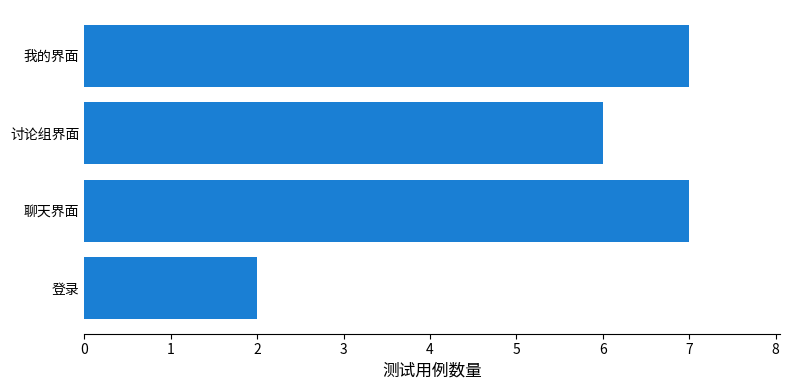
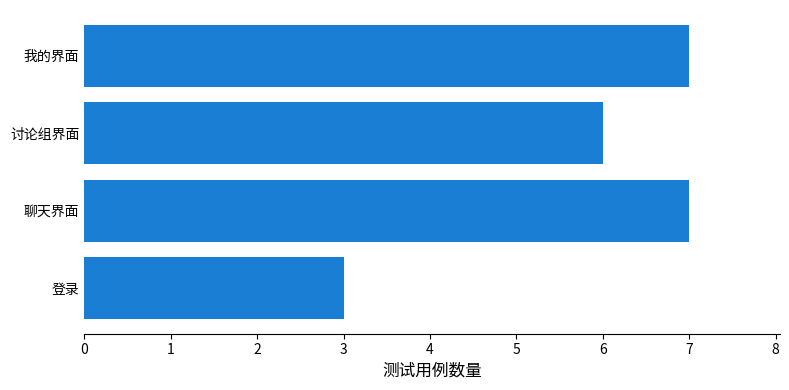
  {
    "我的界面": 7,
    "讨论组界面": 6,
    "聊天界面": 7,
-   "登录": 2
+   "登录": 3
  }
